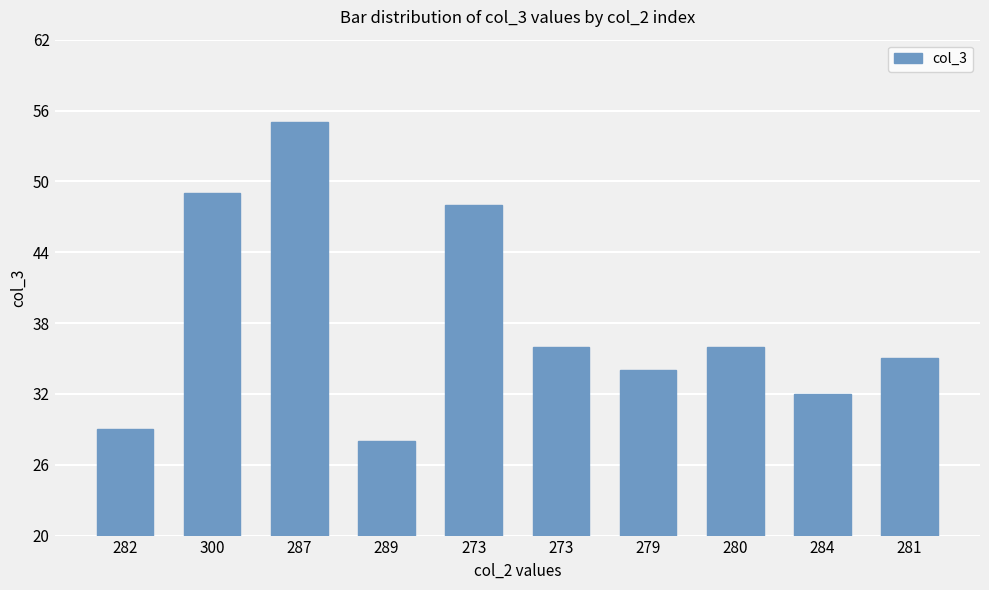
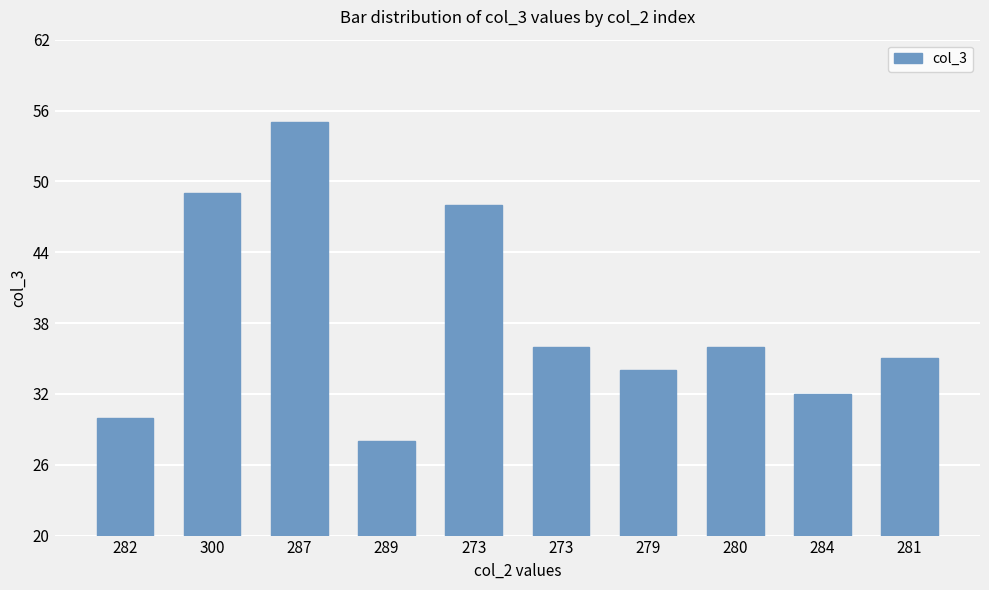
  {
-   "282": 29,
+   "282": 30,
    "300": 49,
    "287": 55,
    "289": 28,
    "279": 34,
    "280": 36,
    "284": 32,
    "281": 35
  }
